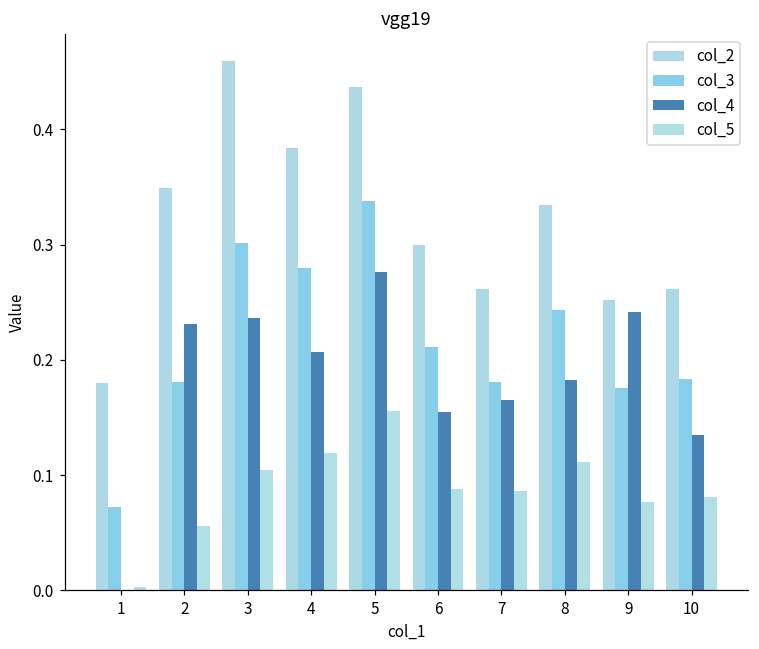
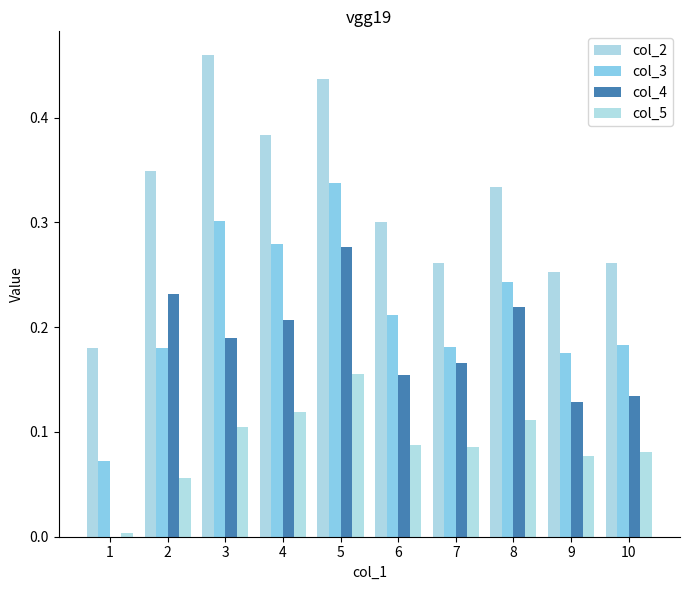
  {
    "col_4": {
      "2": 0.231,
-     "3": 0.236,
+     "3": 0.190,
      "4": 0.206,
      "5": 0.277,
      "6": 0.155,
      "7": 0.166,
-     "8": 0.182,
-     "9": 0.241,
+     "8": 0.219,
+     "9": 0.129,
      "10": 0.135
    }
  }
